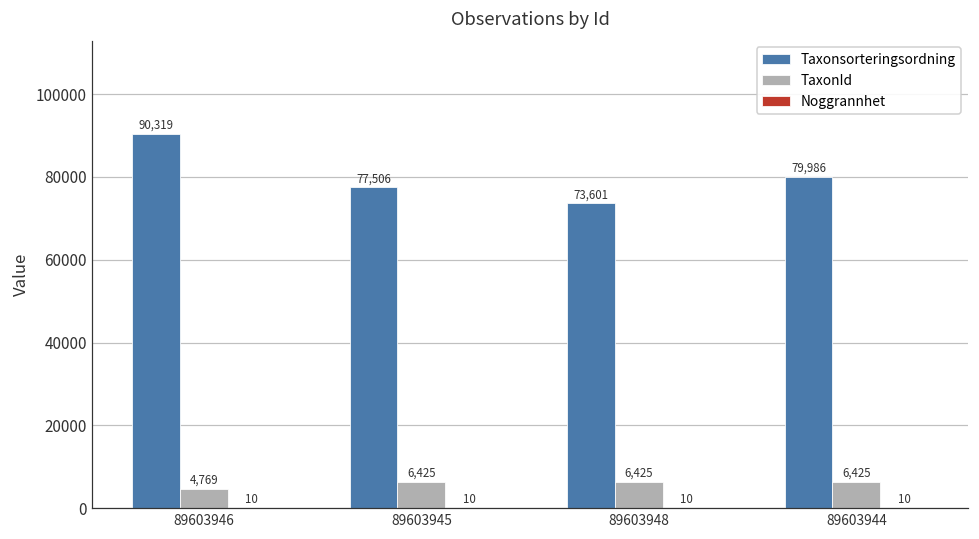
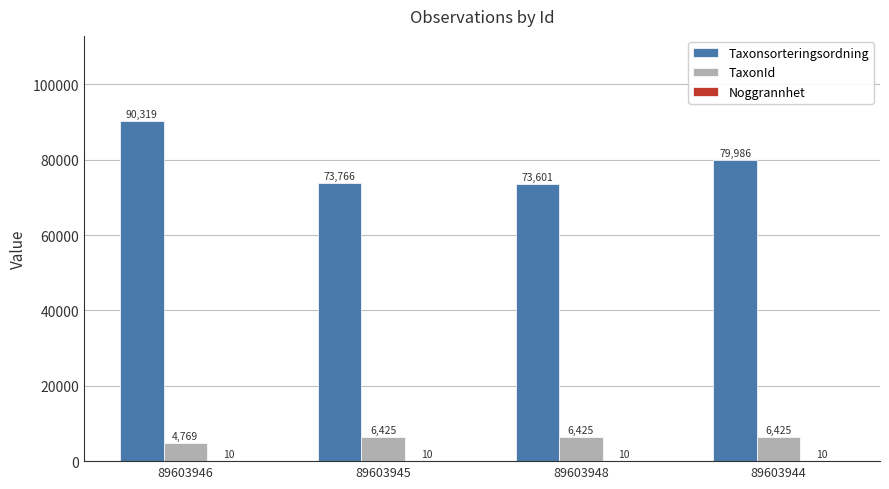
  {
    "Taxonsorteringsordning": {
      "89603946": "90,319",
-     "89603945": "77,506",
+     "89603945": "73,766",
      "89603948": "73,601",
      "89603944": "79,986"
    },
    "TaxonId": {
      "89603946": "4,769",
      "89603945": "6,425",
      "89603948": "6,425",
      "89603944": "6,425"
    },
    "Noggrannhet": {
      "89603946": "10",
      "89603945": "10",
      "89603948": "10",
      "89603944": "10"
    }
  }
